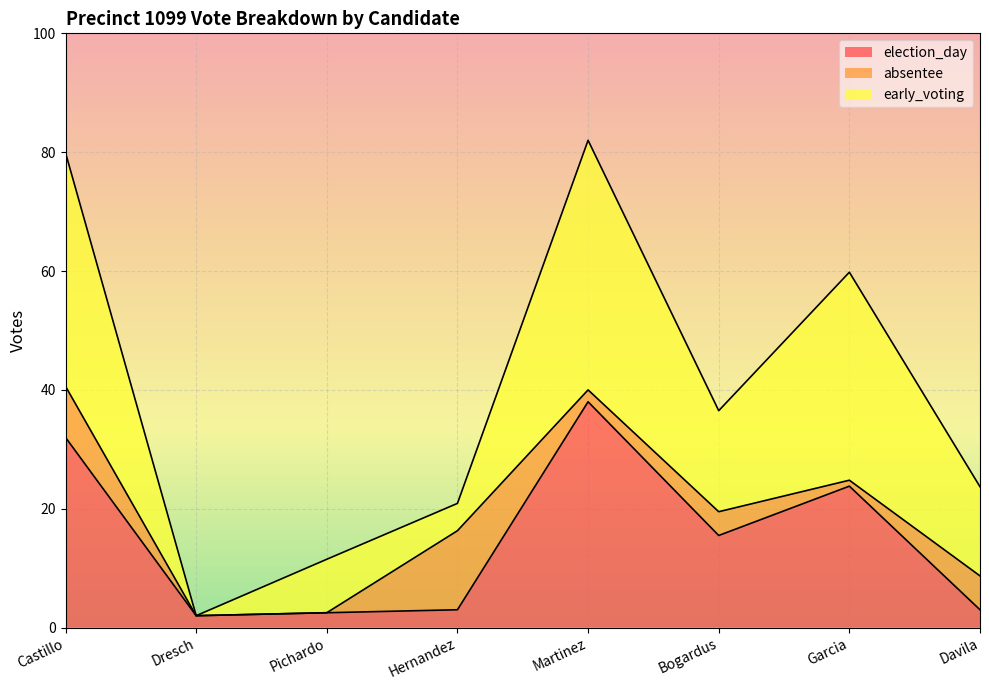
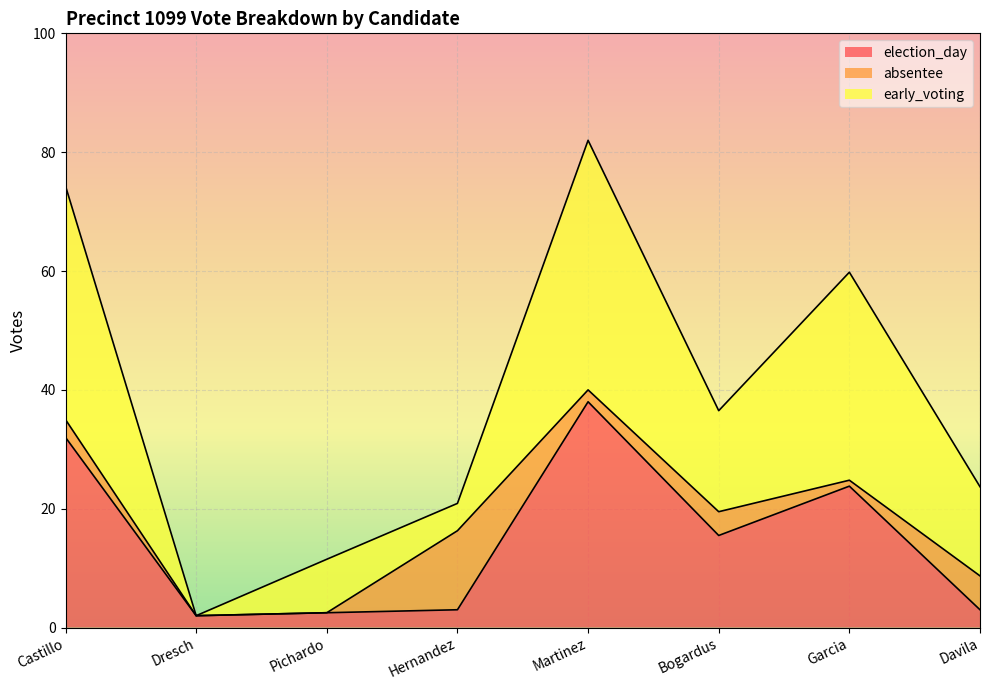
  {
    "election_day": {
      "Castillo": 32,
      "Hernandez": 3,
      "Martinez": 38,
      "Bogardus": 16,
      "Garcia": 24,
      "Davila": 3
    },
    "absentee": {
-     "Castillo": 9,
+     "Castillo": 3,
      "Hernandez": 13,
      "Martinez": 2,
      "Bogardus": 4,
      "Garcia": 1,
      "Davila": 6
    },
    "early_voting": {
      "Castillo": 39,
      "Pichardo": 9,
      "Hernandez": 5,
      "Martinez": 42,
      "Bogardus": 17,
      "Garcia": 35,
      "Davila": 15
    }
  }
